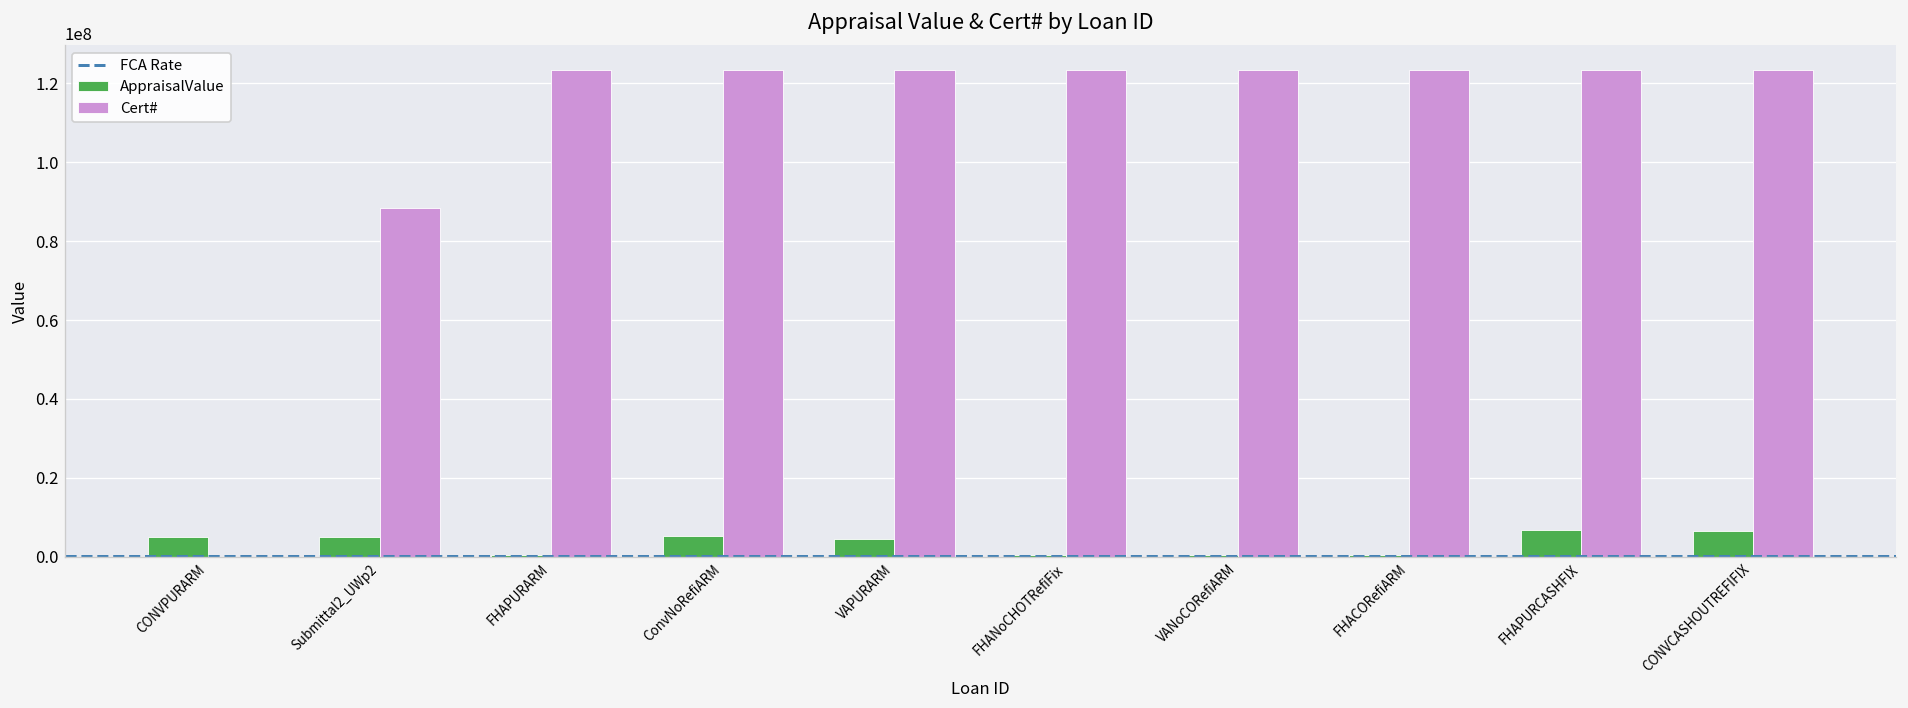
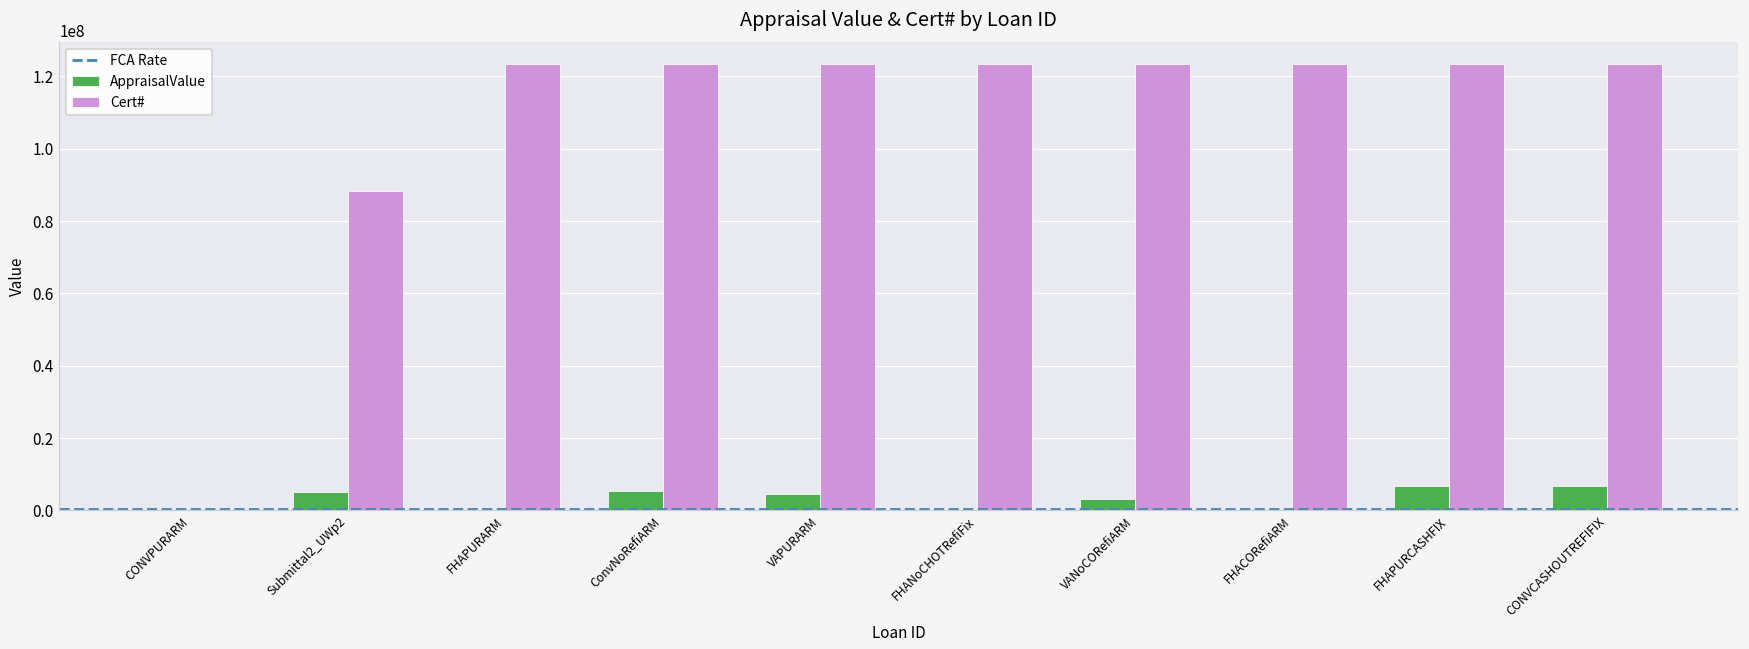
  {
    "AppraisalValue": {
-     "CONVPURARM": 5000000,
+     "CONVPURARM": 0,
      "Submittal2_UWp2": 5000000,
      "ConvNoRefiARM": 5000000,
      "VAPURARM": 4000000,
-     "VANoCORefiARM": 1000000,
+     "VANoCORefiARM": 3000000,
      "FHAPURCASHFIX": 7000000,
      "CONVCASHOUTREFIFIX": 7000000
    },
    "Cert#": {
      "CONVPURARM": 0,
      "Submittal2_UWp2": 88000000,
      "FHAPURARM": 123000000,
      "ConvNoRefiARM": 123000000,
      "VAPURARM": 123000000,
      "FHANoCHOTRefiFix": 123000000,
      "VANoCORefiARM": 123000000,
      "FHACORefiARM": 123000000,
      "FHAPURCASHFIX": 123000000,
      "CONVCASHOUTREFIFIX": 123000000
    }
  }
